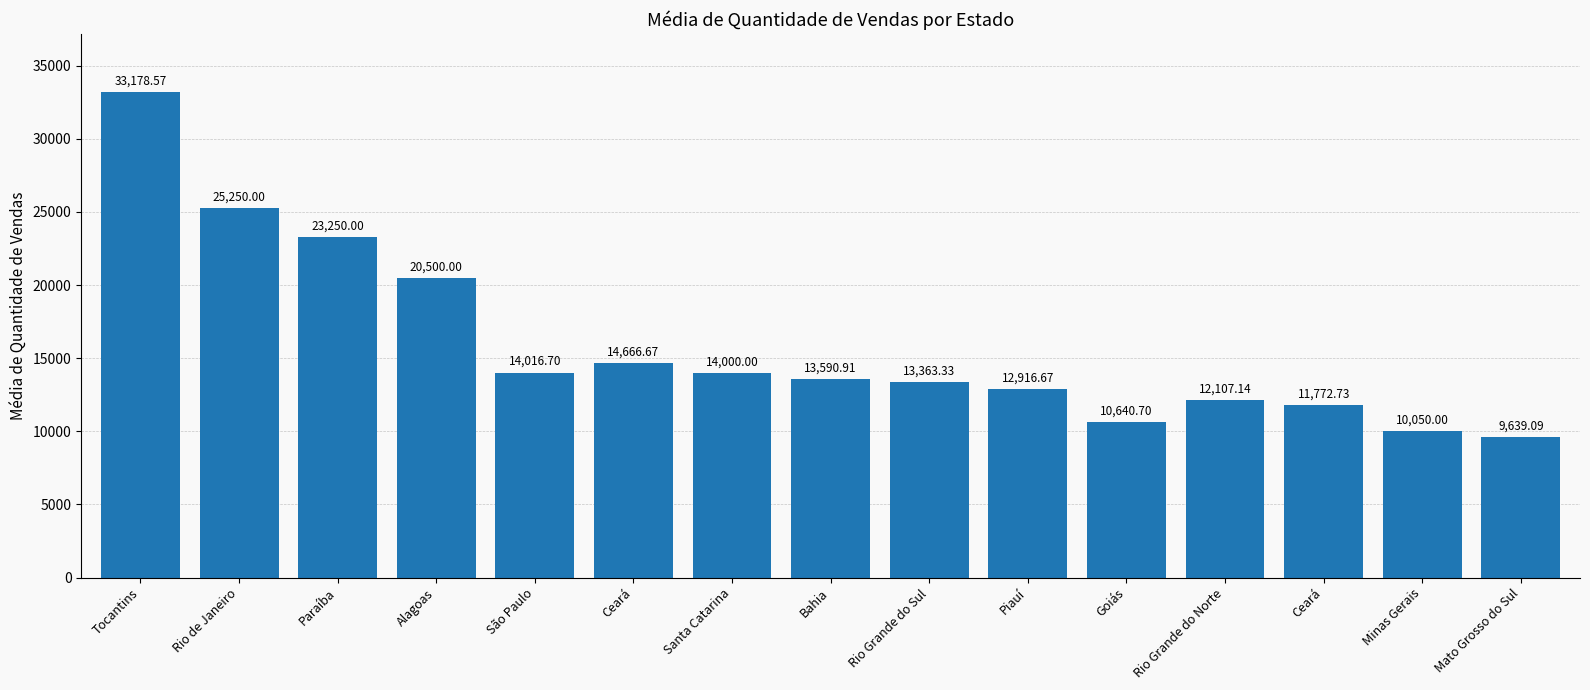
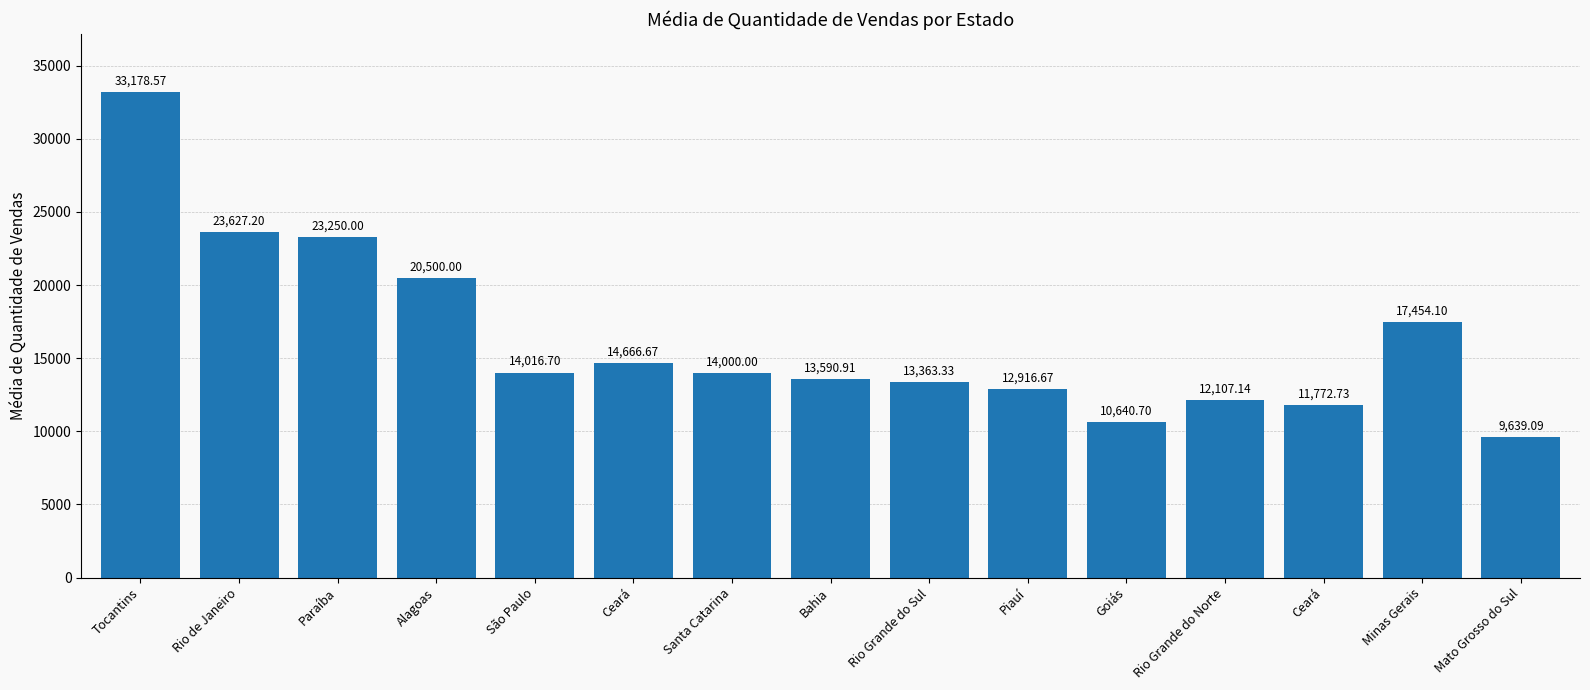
  {
    "Tocantins": "33,178.57",
-   "Rio de Janeiro": "25,250.00",
+   "Rio de Janeiro": "23,627.20",
    "Paraíba": "23,250.00",
    "Alagoas": "20,500.00",
    "São Paulo": "14,016.70",
    "Santa Catarina": "14,000.00",
    "Bahia": "13,590.91",
    "Rio Grande do Sul": "13,363.33",
    "Piauí": "12,916.67",
    "Goiás": "10,640.70",
    "Rio Grande do Norte": "12,107.14",
-   "Minas Gerais": "10,050.00",
+   "Minas Gerais": "17,454.10",
    "Mato Grosso do Sul": "9,639.09"
  }
